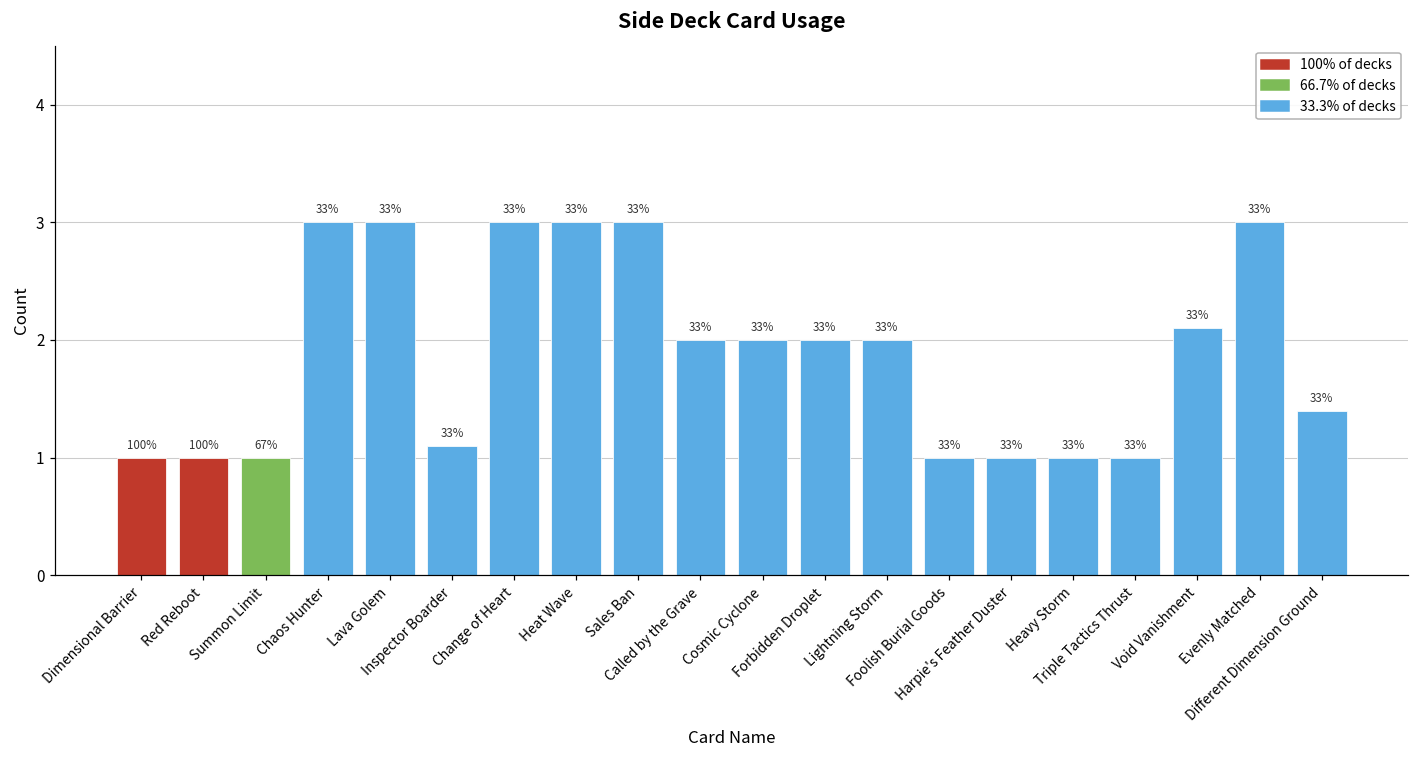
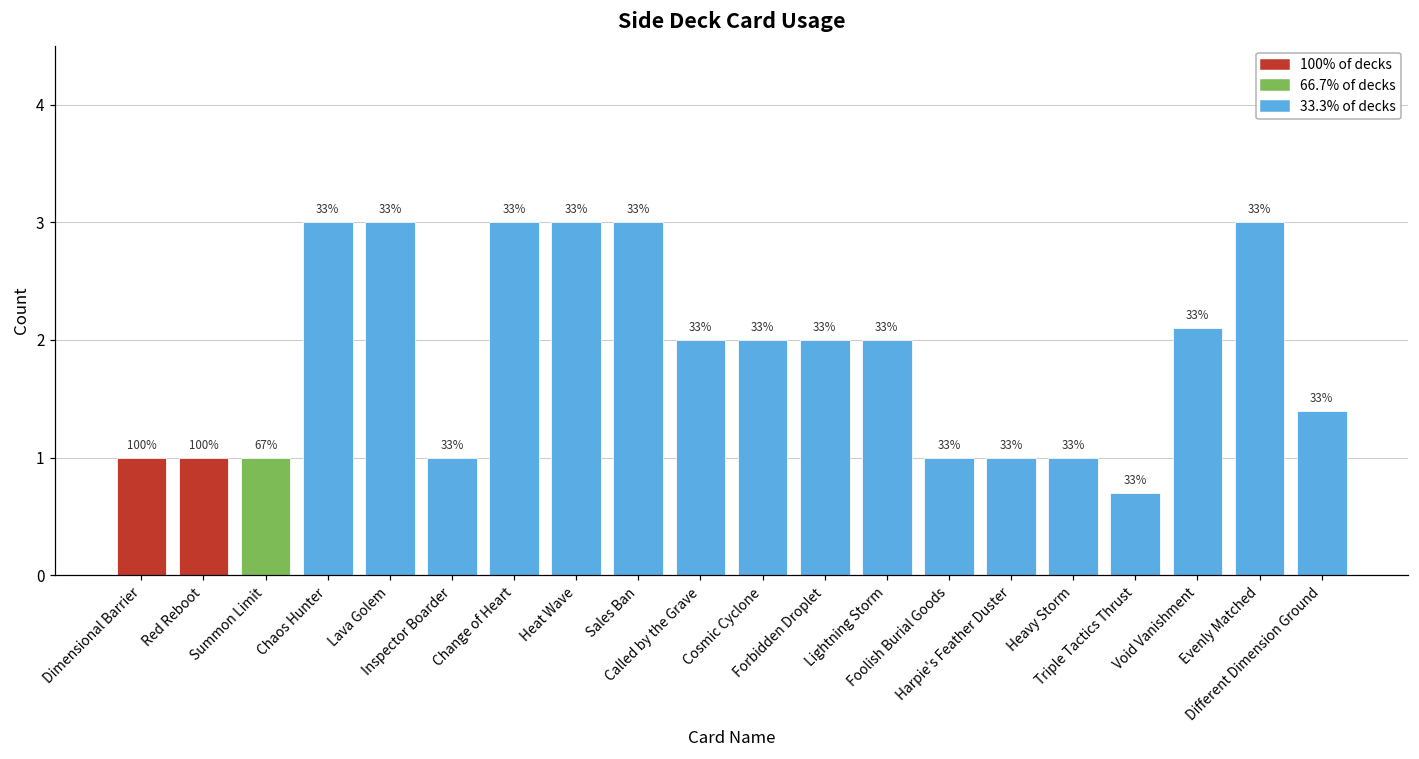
  {
-   "Inspector Boarder": 1.1,
-   "Triple Tactics Thrust": 1.0
+   "Inspector Boarder": 1.0,
+   "Triple Tactics Thrust": 0.7
  }
